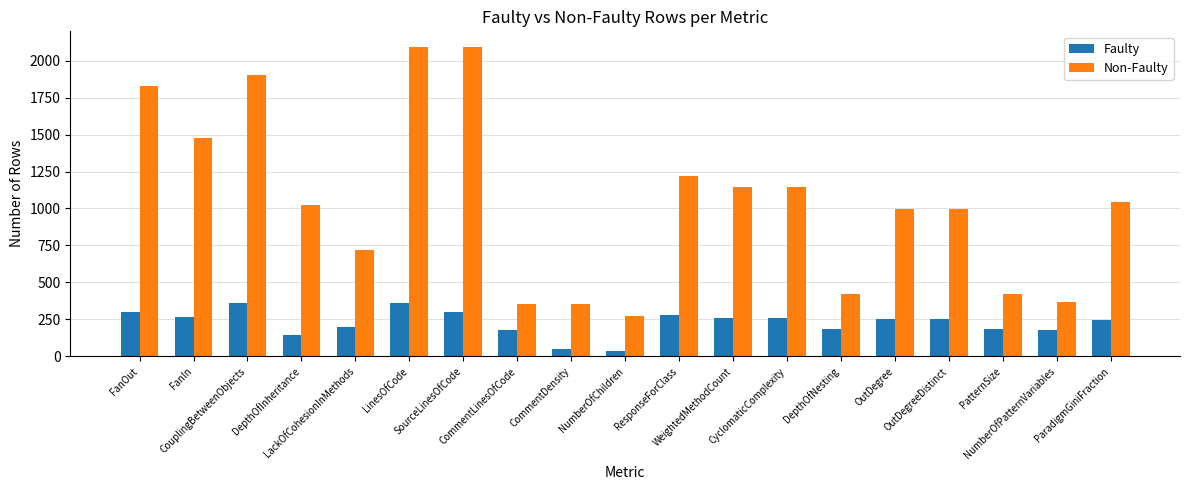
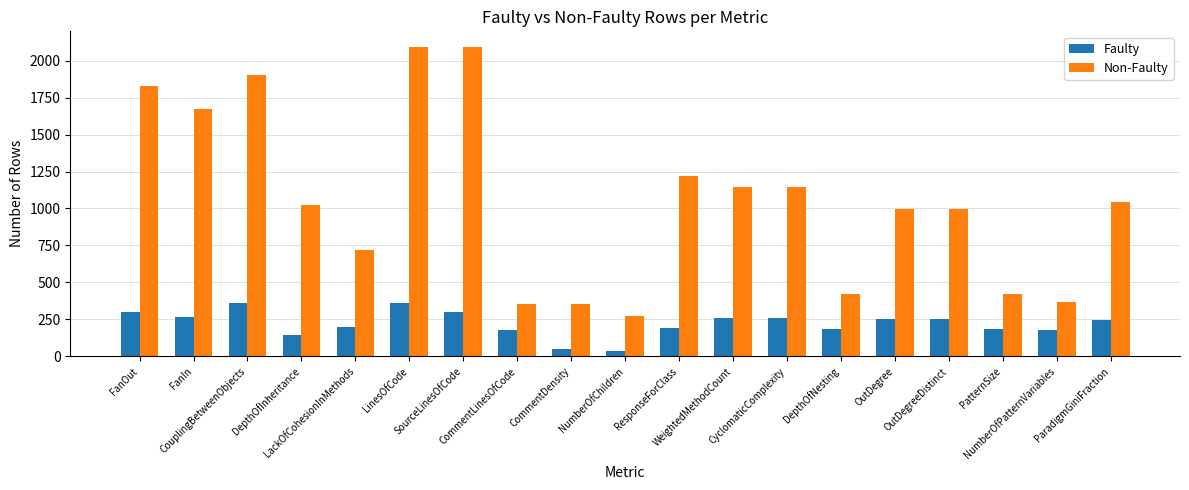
  {
    "Faulty": {
      "FanOut": 300,
      "FanIn": 260,
      "CouplingBetweenObjects": 360,
      "DepthOfInheritance": 150,
      "LackOfCohesionInMethods": 200,
      "LinesOfCode": 360,
      "SourceLinesOfCode": 300,
      "CommentLinesOfCode": 180,
      "CommentDensity": 50,
      "NumberOfChildren": 40,
-     "ResponseForClass": 280,
+     "ResponseForClass": 190,
      "WeightedMethodCount": 260,
      "CyclomaticComplexity": 260,
      "DepthOfNesting": 190,
      "OutDegree": 260,
      "OutDegreeDistinct": 260,
      "PatternSize": 190,
      "NumberOfPatternVariables": 180,
      "ParadigmGiniFraction": 250
    },
    "Non-Faulty": {
      "FanOut": 1830,
-     "FanIn": 1470,
+     "FanIn": 1670,
      "CouplingBetweenObjects": 1900,
      "DepthOfInheritance": 1030,
      "LackOfCohesionInMethods": 720,
      "LinesOfCode": 2090,
      "SourceLinesOfCode": 2090,
      "CommentLinesOfCode": 360,
      "CommentDensity": 360,
      "NumberOfChildren": 270,
      "ResponseForClass": 1220,
      "WeightedMethodCount": 1140,
      "CyclomaticComplexity": 1150,
      "DepthOfNesting": 420,
      "OutDegree": 1000,
      "OutDegreeDistinct": 1000,
      "PatternSize": 420,
      "NumberOfPatternVariables": 370,
      "ParadigmGiniFraction": 1040
    }
  }
